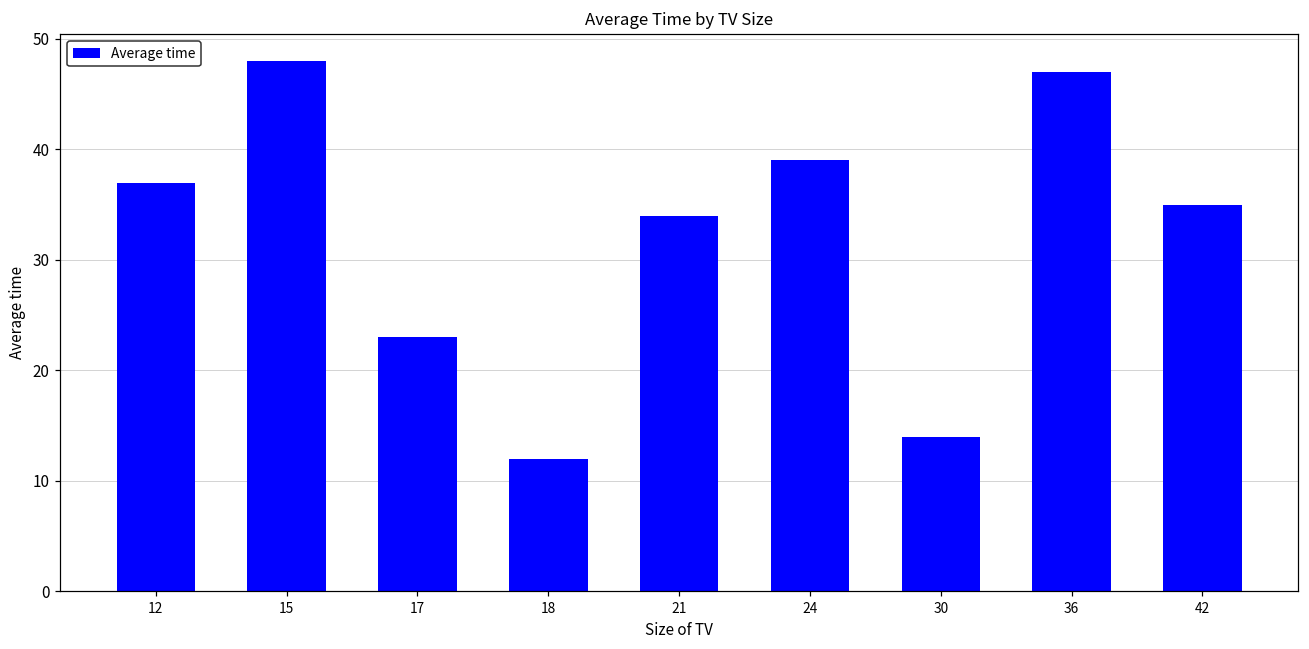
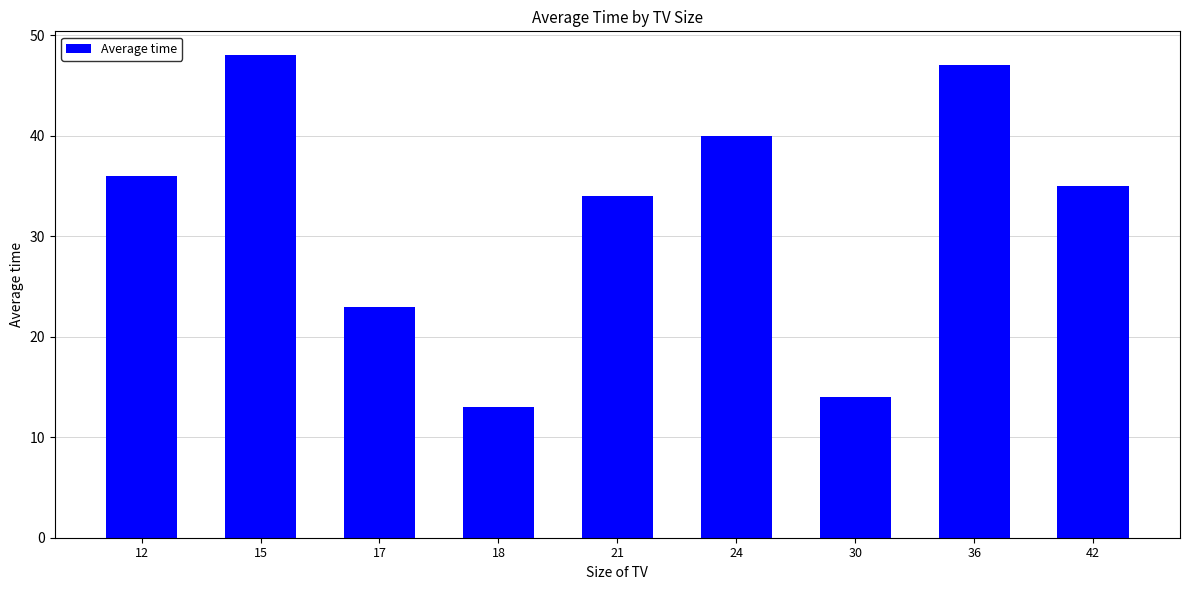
  {
-   "12": 37,
+   "12": 36,
    "15": 48,
    "17": 23,
-   "18": 12,
+   "18": 13,
    "21": 34,
-   "24": 39,
+   "24": 40,
    "30": 14,
    "36": 47,
    "42": 35
  }
